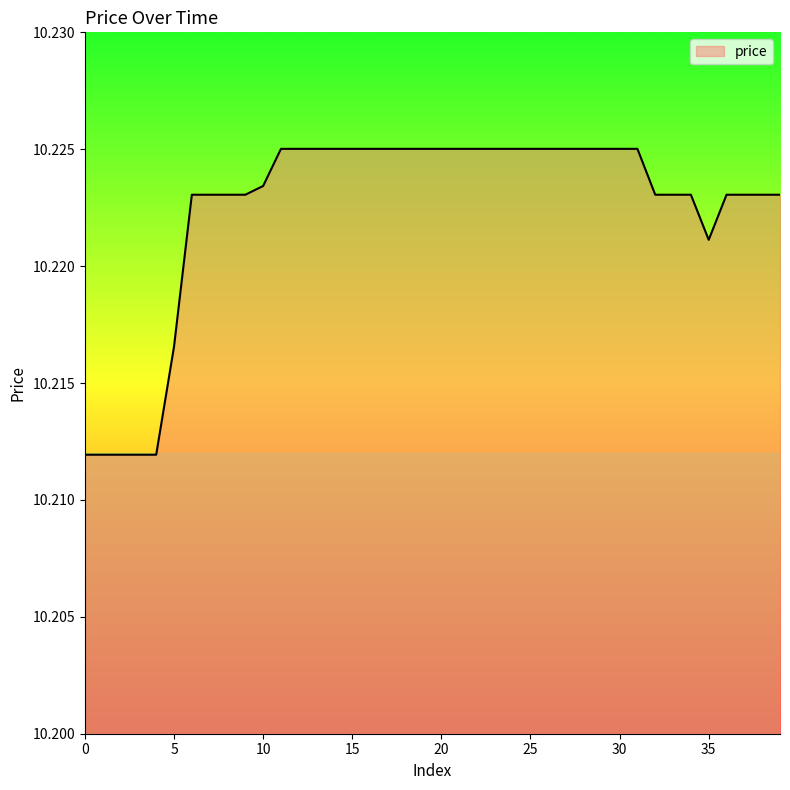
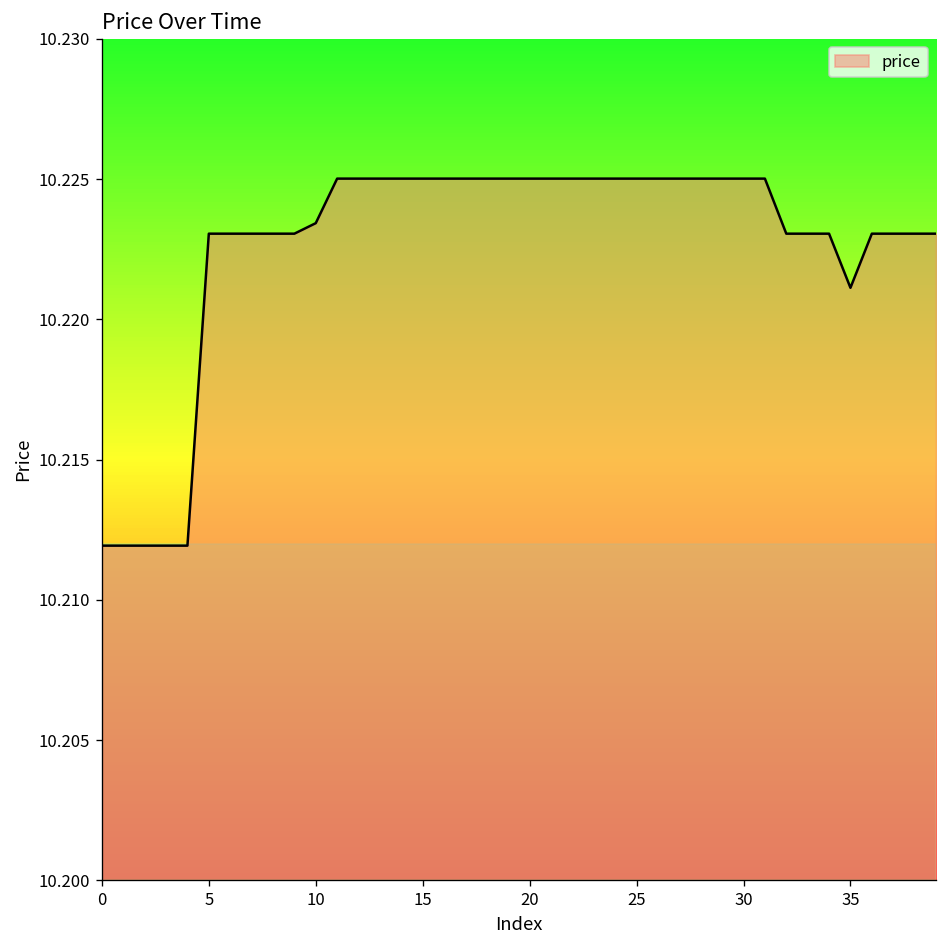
  {
    "0": 10.2119,
-   "5": 10.2166,
+   "5": 10.2231,
    "10": 10.2234,
    "15": 10.2250,
    "20": 10.2250,
    "25": 10.2250,
    "30": 10.2250,
    "35": 10.2211
  }
